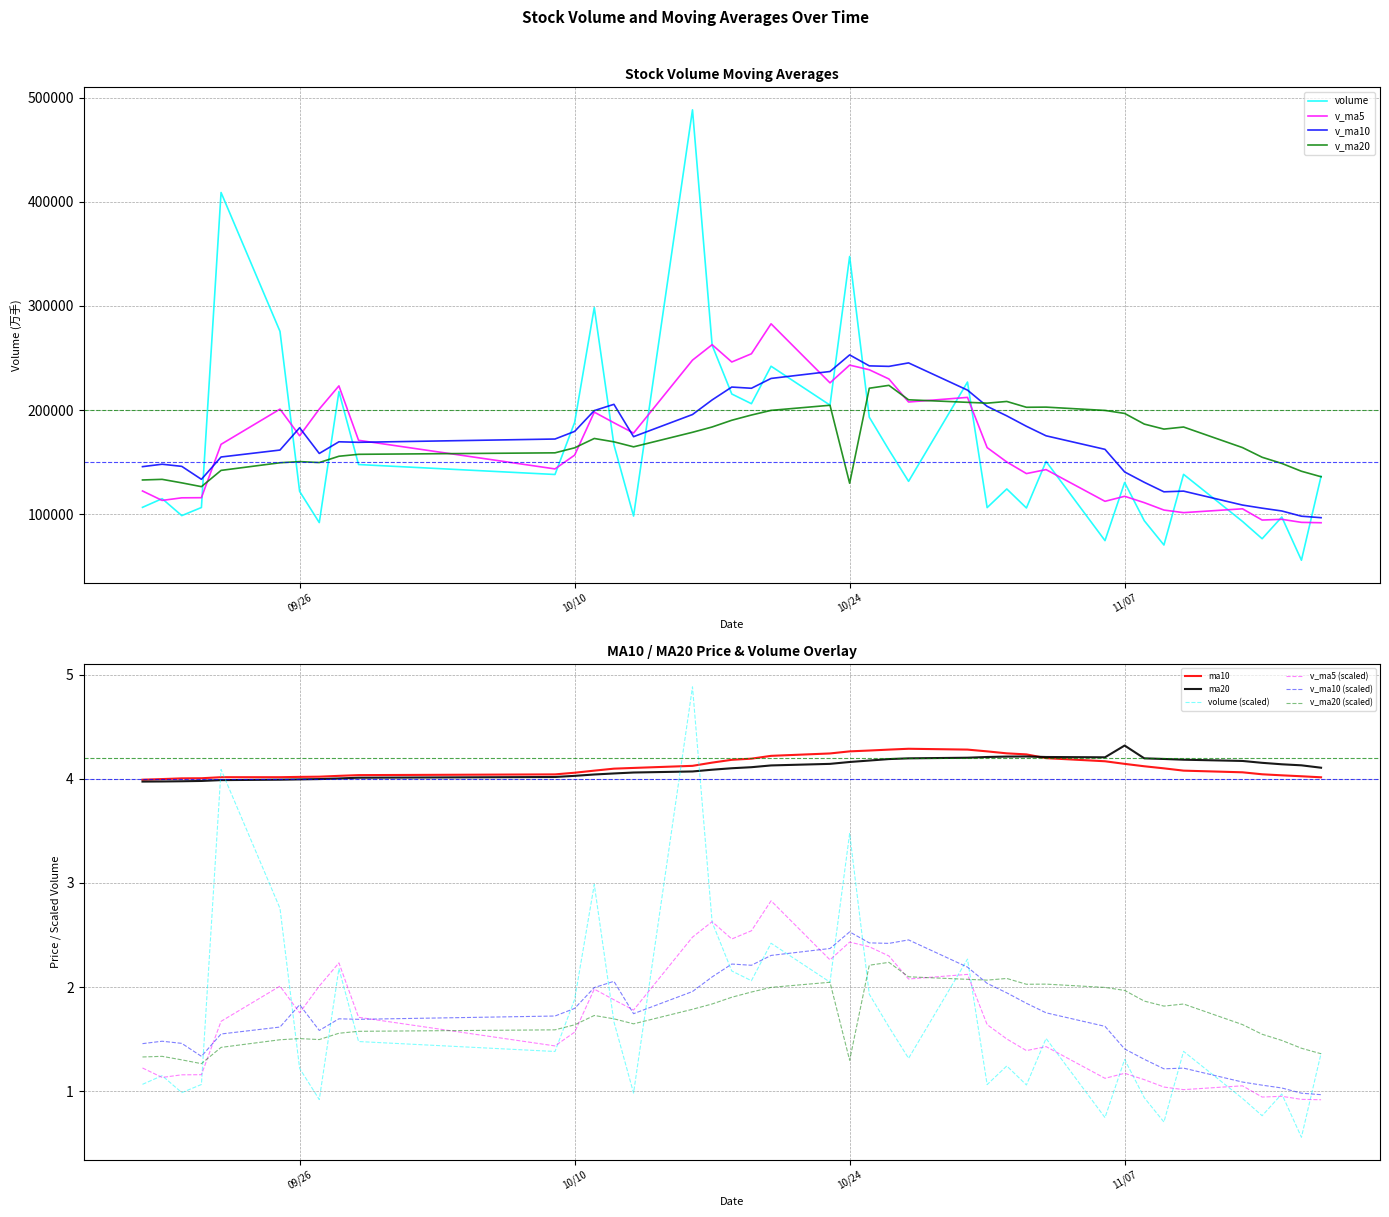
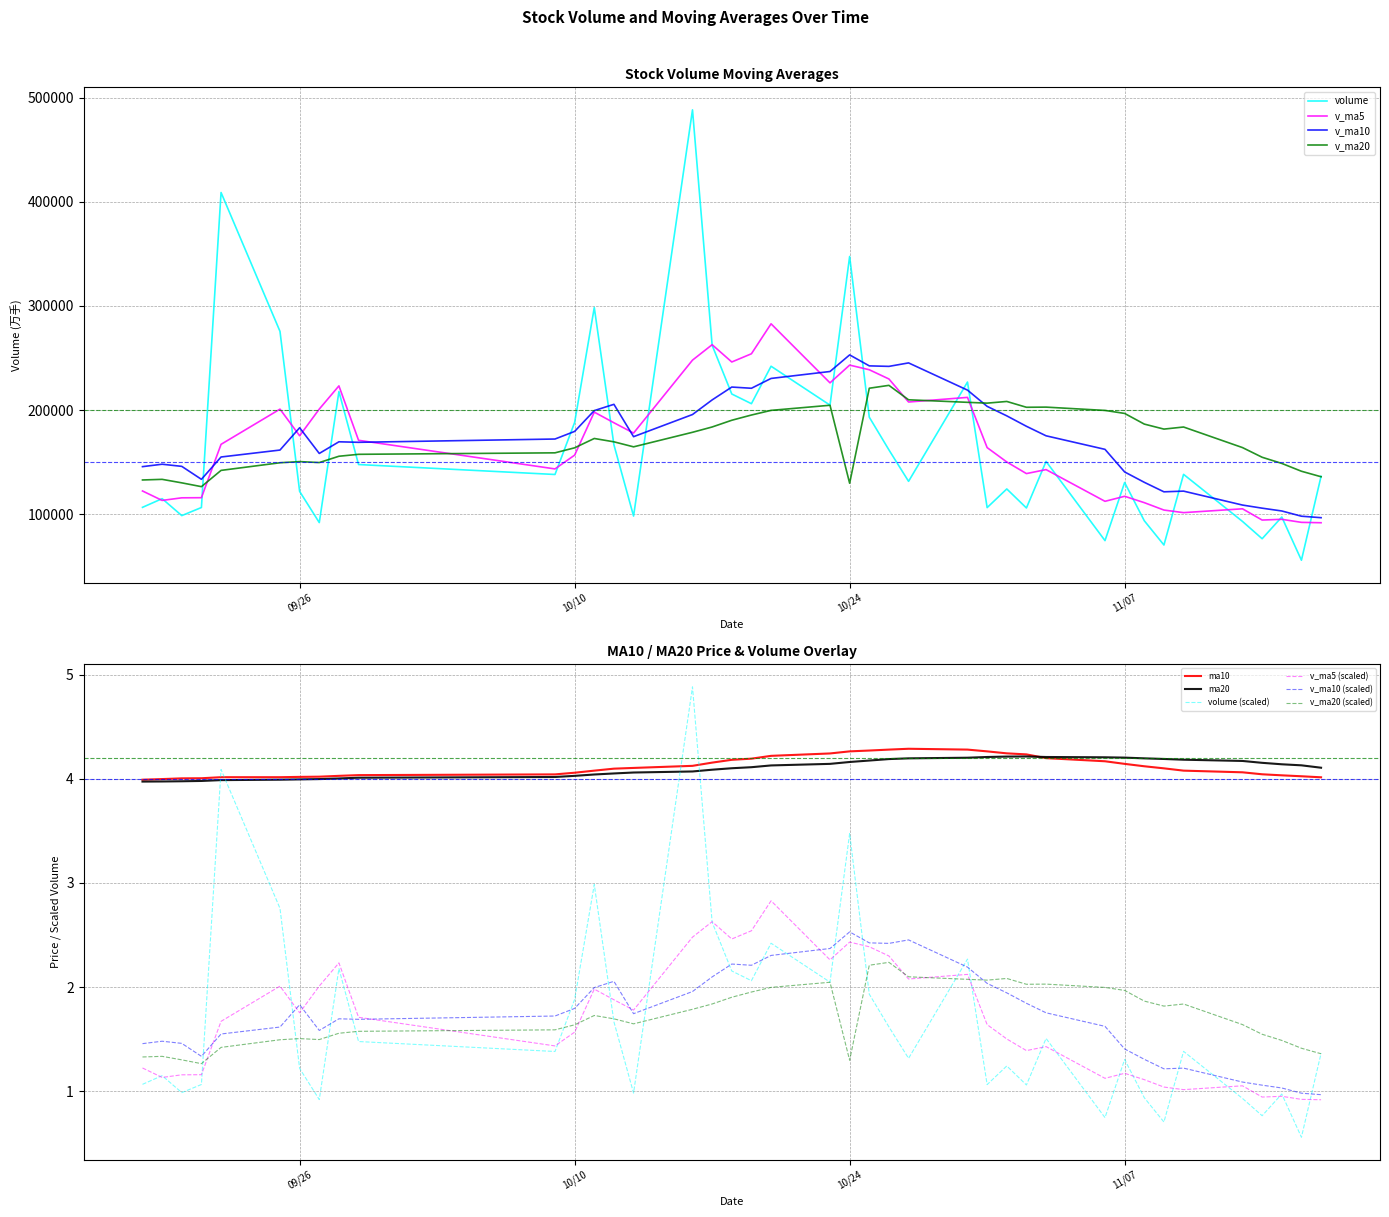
  {
    "Stock Volume Moving Averages": {
      "volume": {
        "09/26": 122000,
        "10/10": 188000,
        "10/24": 347000,
        "11/07": 131000
      },
      "v_ma5": {
        "09/26": 175000,
        "10/10": 157000,
        "10/24": 243000,
        "11/07": 117000
      },
      "v_ma10": {
        "09/26": 183000,
        "10/10": 180000,
        "10/24": 253000,
        "11/07": 141000
      },
      "v_ma20": {
        "09/26": 151000,
        "10/10": 164000,
        "10/24": 130000,
        "11/07": 197000
      }
    },
    "MA10 / MA20 Price & Volume Overlay": {
      "ma10": {
        "10/10": 4.06,
        "10/24": 4.26,
        "11/07": 4.14
      },
      "ma20": {
        "10/10": 4.03,
        "10/24": 4.16,
-       "11/07": 4.32
+       "11/07": 4.20
      },
      "volume (scaled)": {
        "09/26": 1.22,
        "10/10": 1.88,
        "10/24": 3.47,
        "11/07": 1.31
      },
      "v_ma5 (scaled)": {
        "09/26": 1.75,
        "10/10": 1.57,
        "10/24": 2.43,
        "11/07": 1.17
      },
      "v_ma10 (scaled)": {
        "09/26": 1.83,
        "10/10": 1.80,
        "10/24": 2.53,
        "11/07": 1.41
      },
      "v_ma20 (scaled)": {
        "09/26": 1.51,
        "10/10": 1.64,
        "10/24": 1.30,
        "11/07": 1.97
      }
    }
  }
